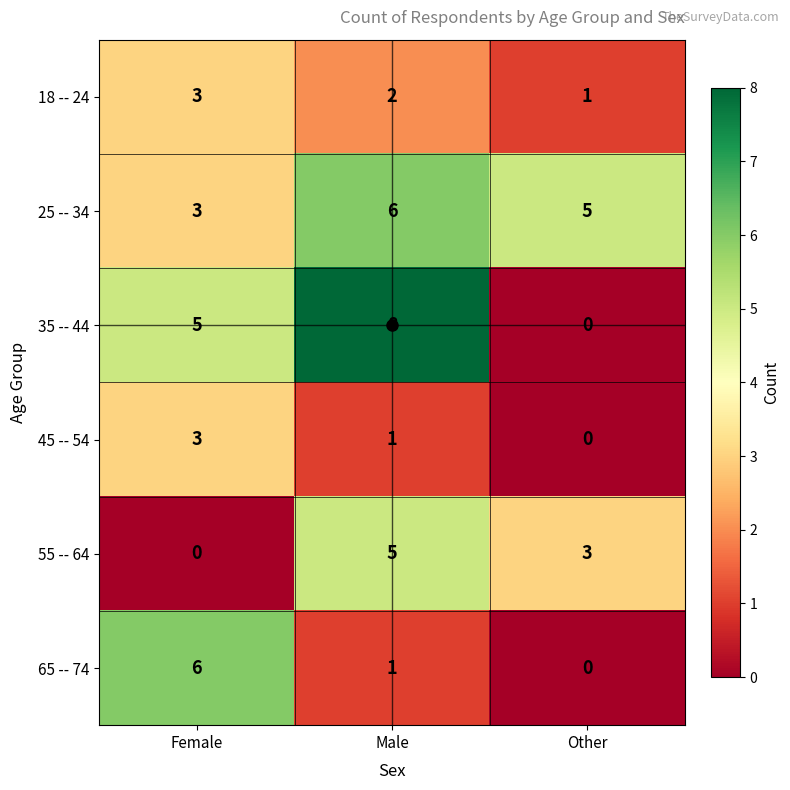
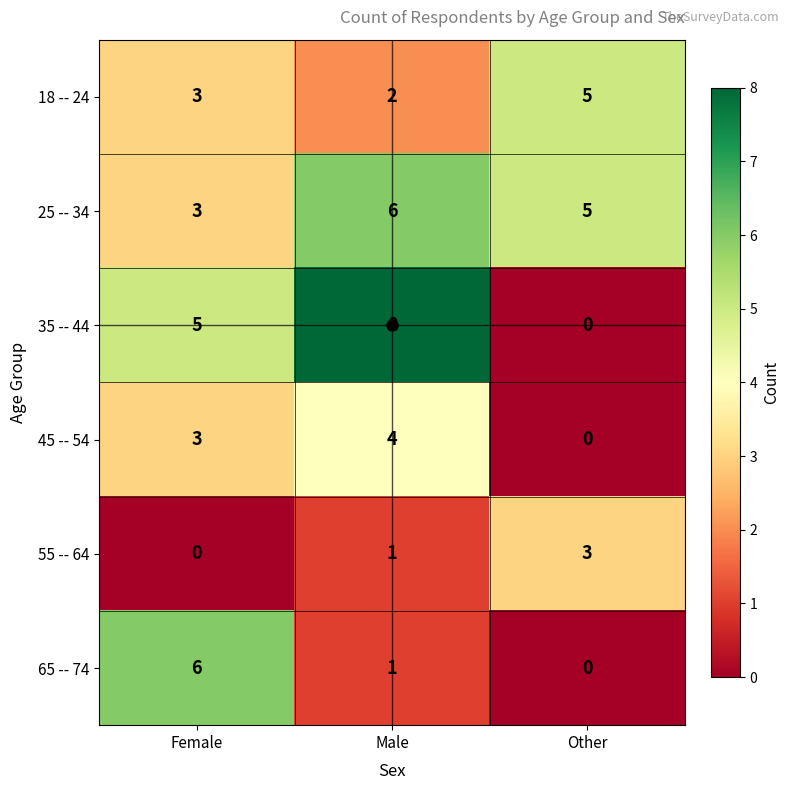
  {
    "18 -- 24": {
      "Female": 3,
      "Male": 2,
-     "Other": 1
+     "Other": 5
    },
    "25 -- 34": {
      "Female": 3,
      "Male": 6,
      "Other": 5
    },
    "35 -- 44": {
      "Female": 5,
      "Other": 0
    },
    "45 -- 54": {
      "Female": 3,
-     "Male": 1,
+     "Male": 4,
      "Other": 0
    },
    "55 -- 64": {
      "Female": 0,
-     "Male": 5,
+     "Male": 1,
      "Other": 3
    },
    "65 -- 74": {
      "Female": 6,
      "Male": 1,
      "Other": 0
    }
  }
